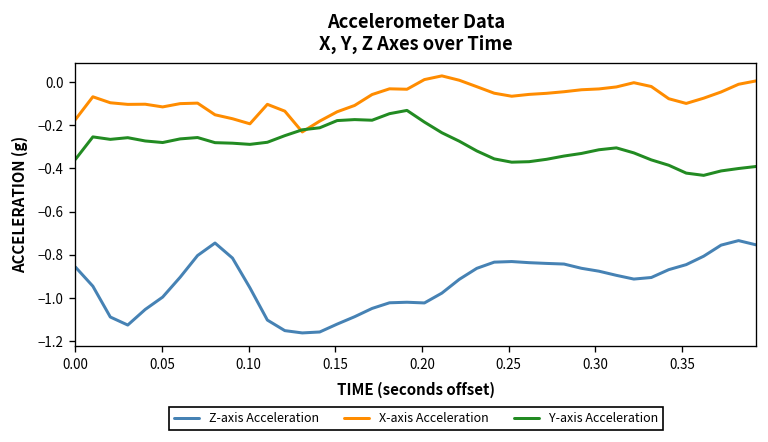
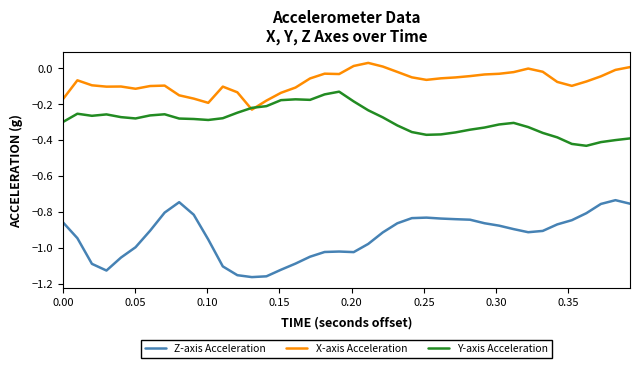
  {
    "Z-axis Acceleration": {
      "0.00": -0.86
    },
    "X-axis Acceleration": {
      "0.00": -0.17
    },
    "Y-axis Acceleration": {
-     "0.00": -0.36
+     "0.00": -0.30
    }
  }
